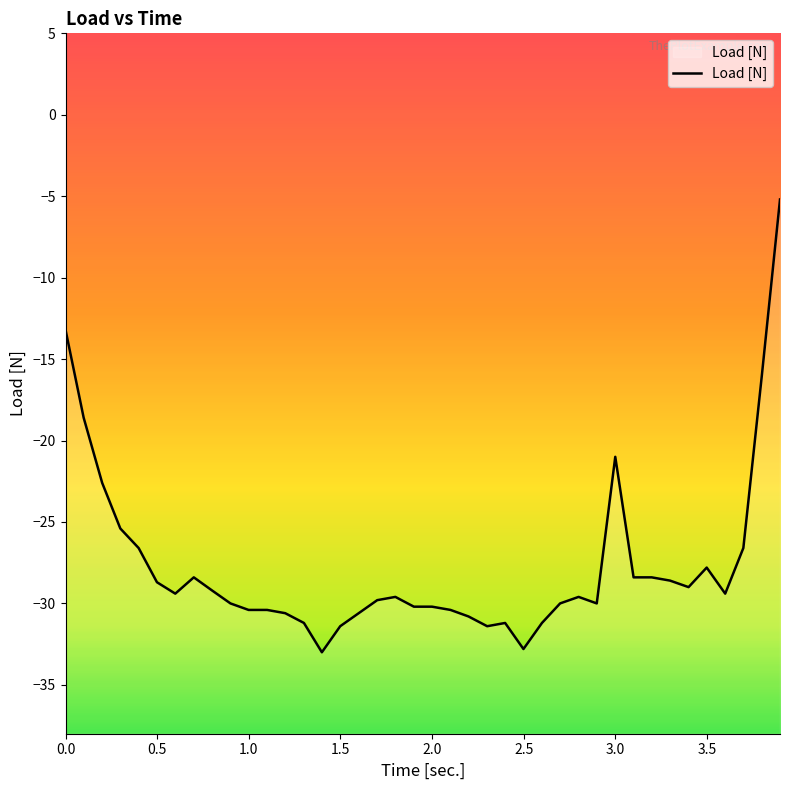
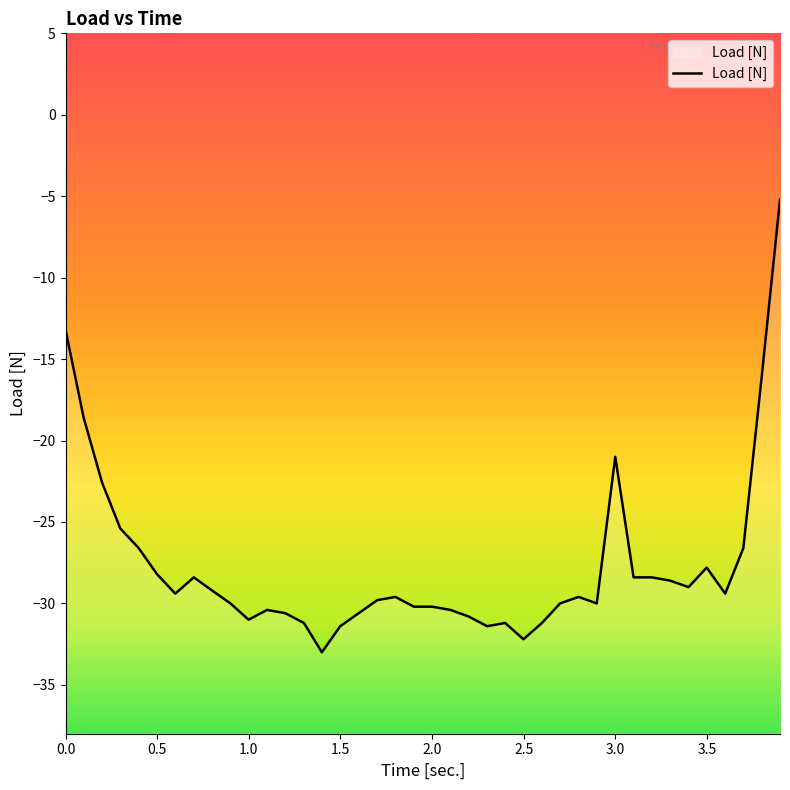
  {
    "0.0": -13.2,
-   "0.5": -28.7,
-   "1.0": -30.4,
+   "0.5": -28.2,
+   "1.0": -31.0,
    "1.5": -31.4,
    "2.0": -30.2,
-   "2.5": -32.8,
+   "2.5": -32.2,
    "3.0": -21.0,
    "3.5": -27.8
  }
